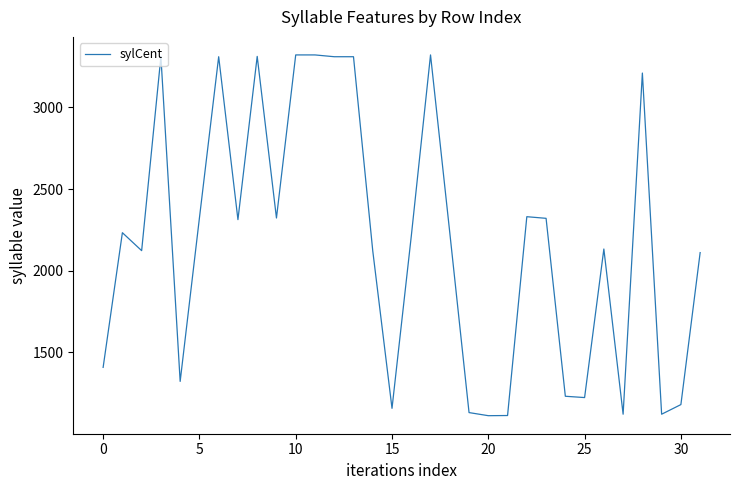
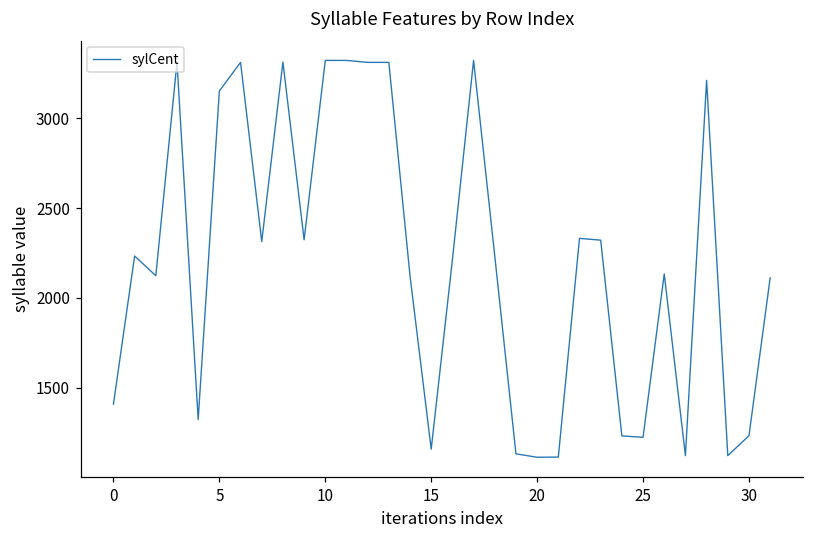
  {
    "0": 1410,
-   "5": 2320,
+   "5": 3150,
    "10": 3320,
    "15": 1160,
    "20": 1110,
    "25": 1220,
-   "30": 1180
+   "30": 1230
  }
